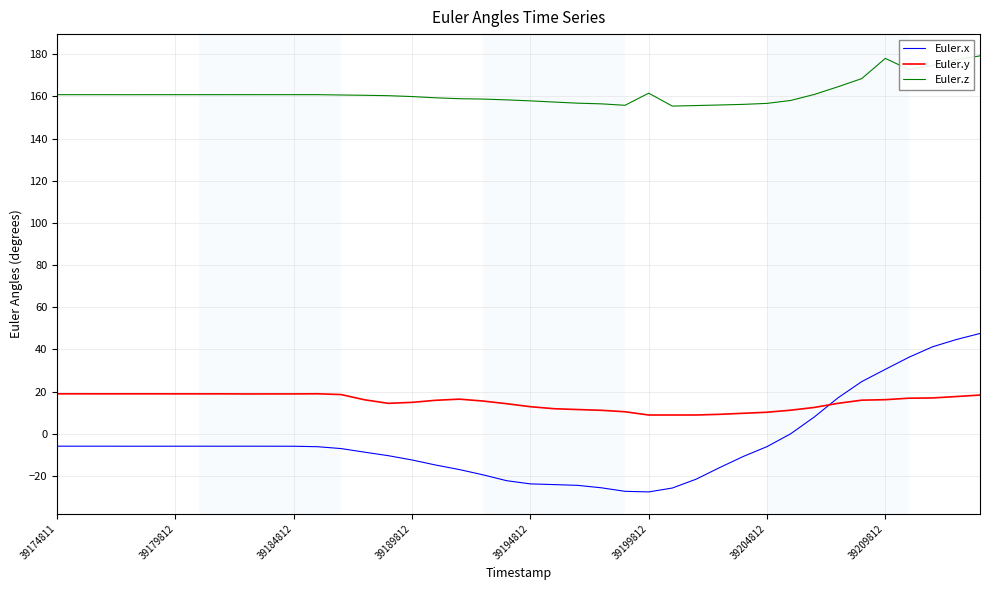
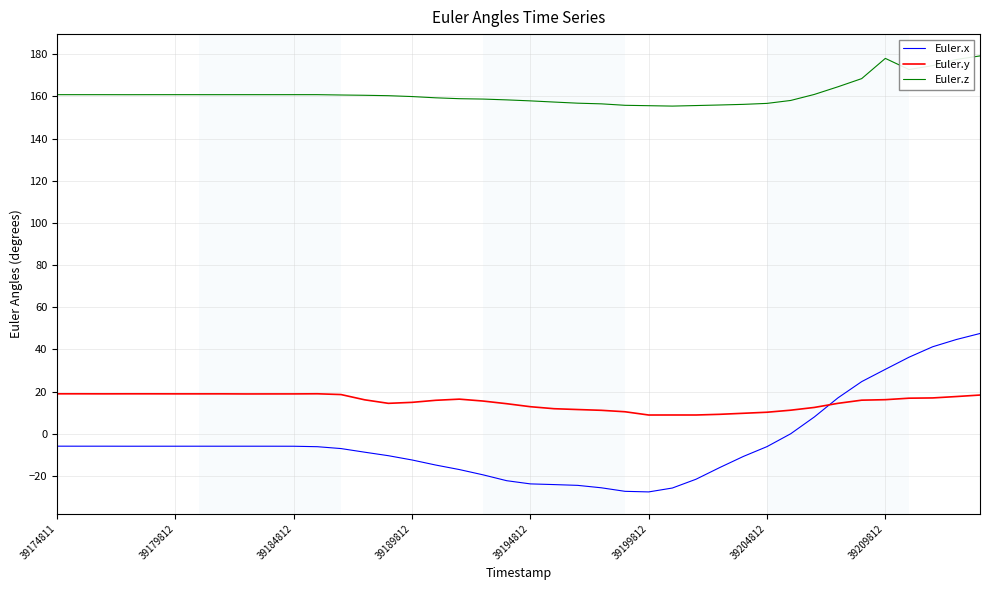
  {
    "Euler.x": {
      "39174811": -6,
      "39179812": -6,
      "39184812": -6,
      "39189812": -12,
      "39194812": -24,
      "39199812": -28,
      "39204812": -6,
      "39209812": 31
    },
    "Euler.y": {
      "39174811": 19,
      "39179812": 19,
      "39184812": 19,
      "39189812": 15,
      "39194812": 13,
      "39199812": 9,
      "39204812": 10,
      "39209812": 16
    },
    "Euler.z": {
      "39174811": 161,
      "39179812": 161,
      "39184812": 161,
      "39189812": 160,
      "39194812": 158,
-     "39199812": 162,
+     "39199812": 156,
      "39204812": 157,
      "39209812": 178
    }
  }
